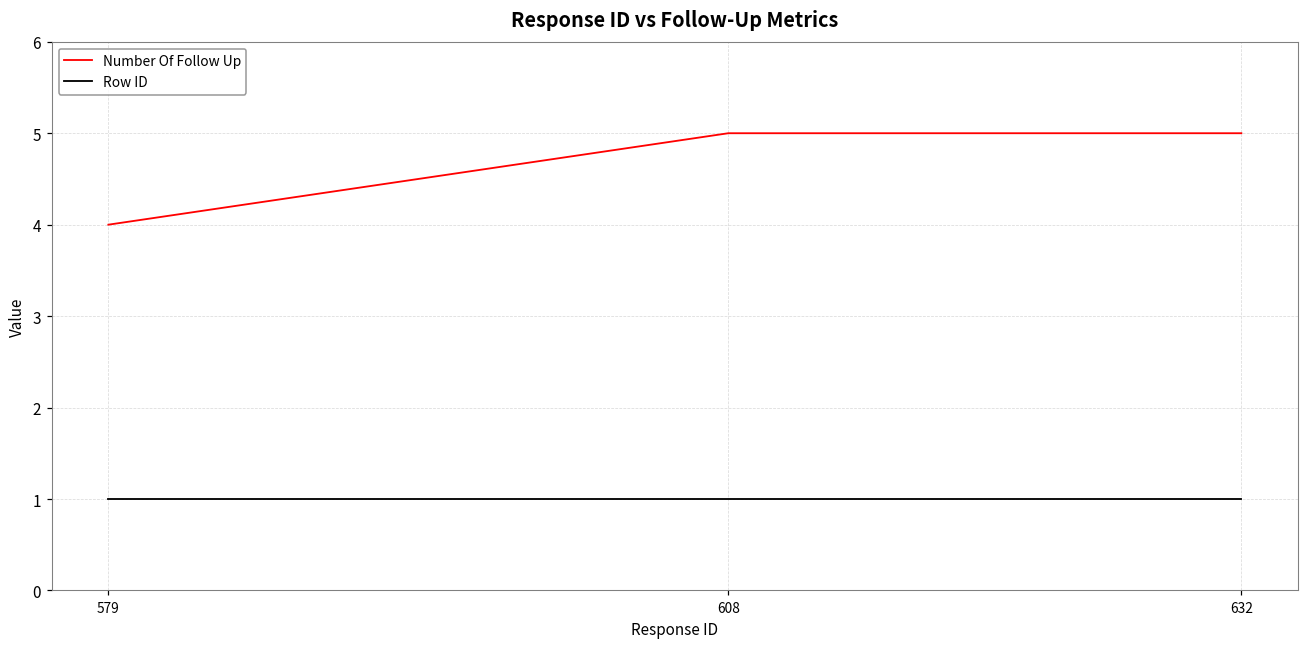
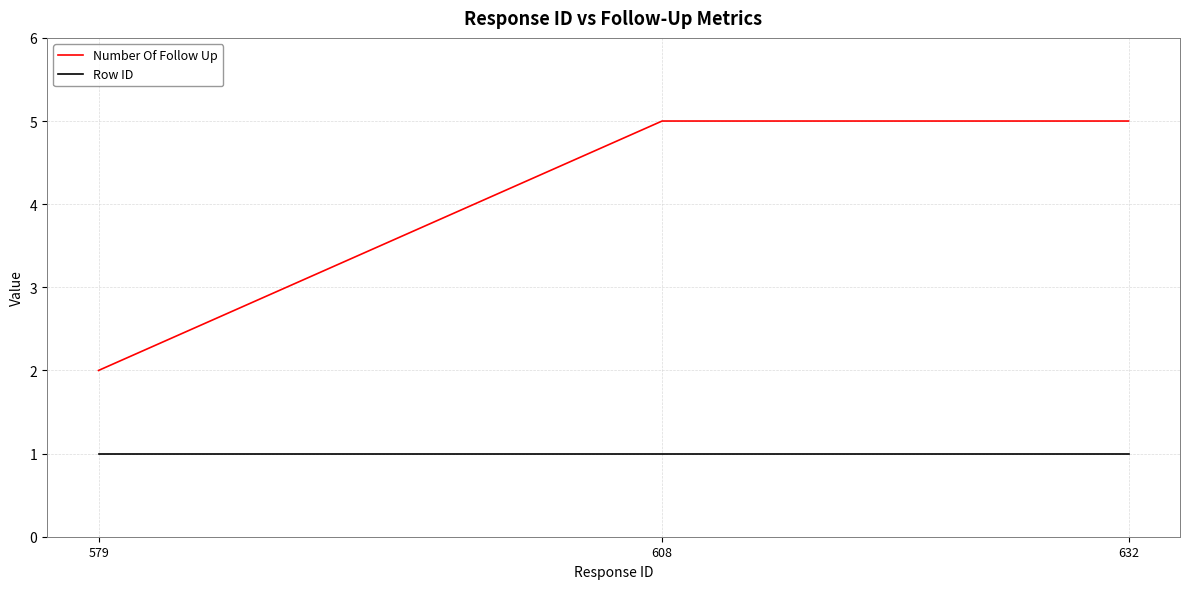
  {
    "Number Of Follow Up": {
-     "579": 4,
+     "579": 2,
      "608": 5,
      "632": 5
    },
    "Row ID": {
      "579": 1,
      "608": 1,
      "632": 1
    }
  }
